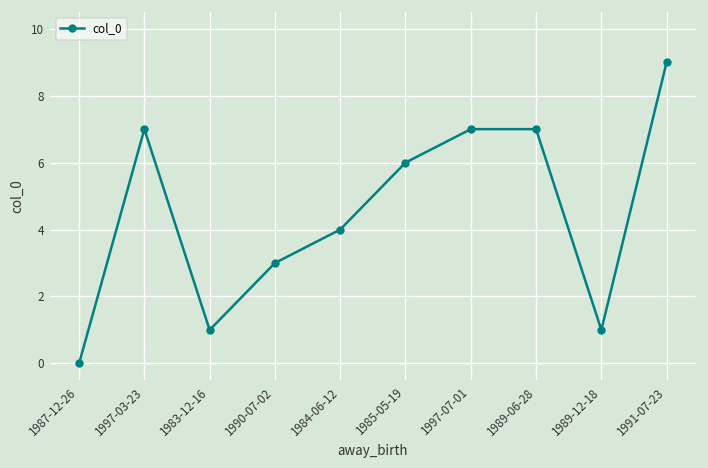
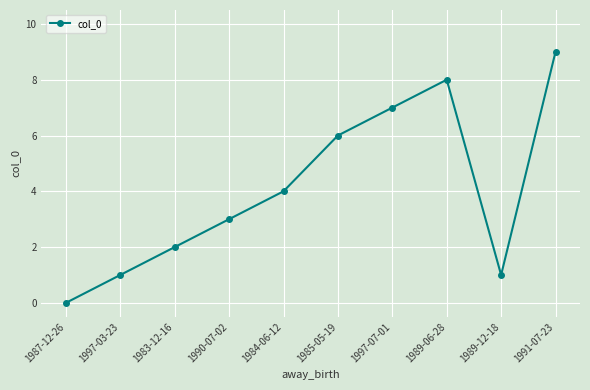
  {
    "1987-12-26": 0,
-   "1997-03-23": 7,
-   "1983-12-16": 1,
+   "1997-03-23": 1,
+   "1983-12-16": 2,
    "1990-07-02": 3,
    "1984-06-12": 4,
    "1985-05-19": 6,
    "1997-07-01": 7,
-   "1989-06-28": 7,
+   "1989-06-28": 8,
    "1989-12-18": 1,
    "1991-07-23": 9
  }
